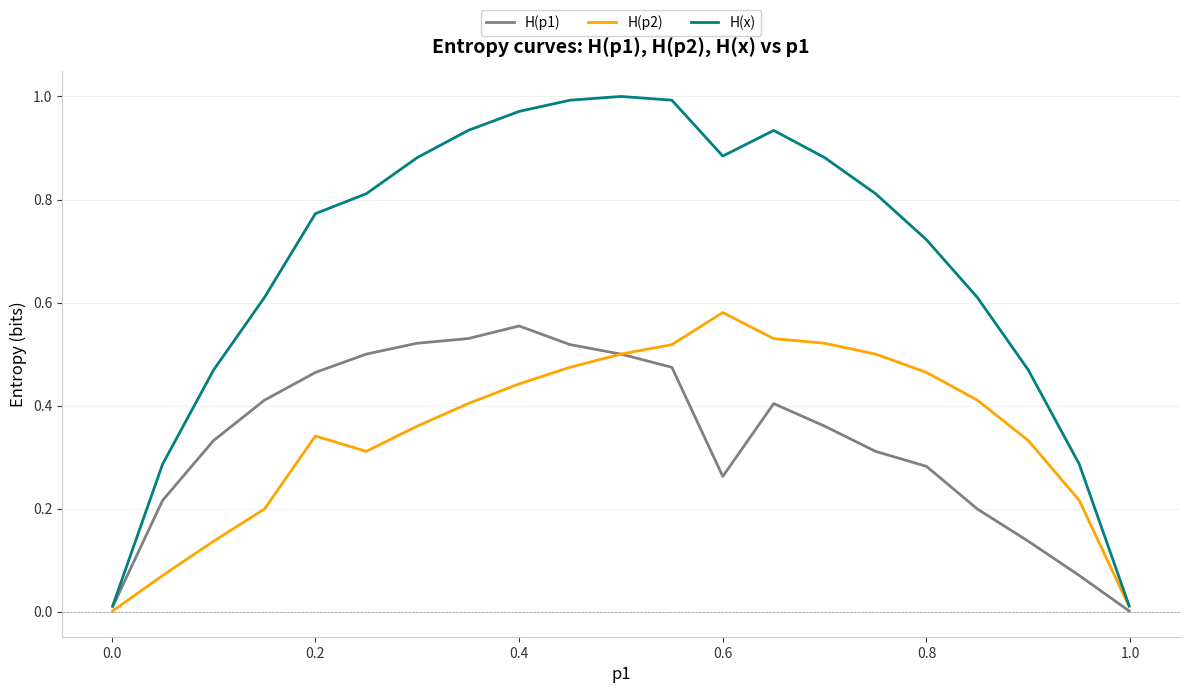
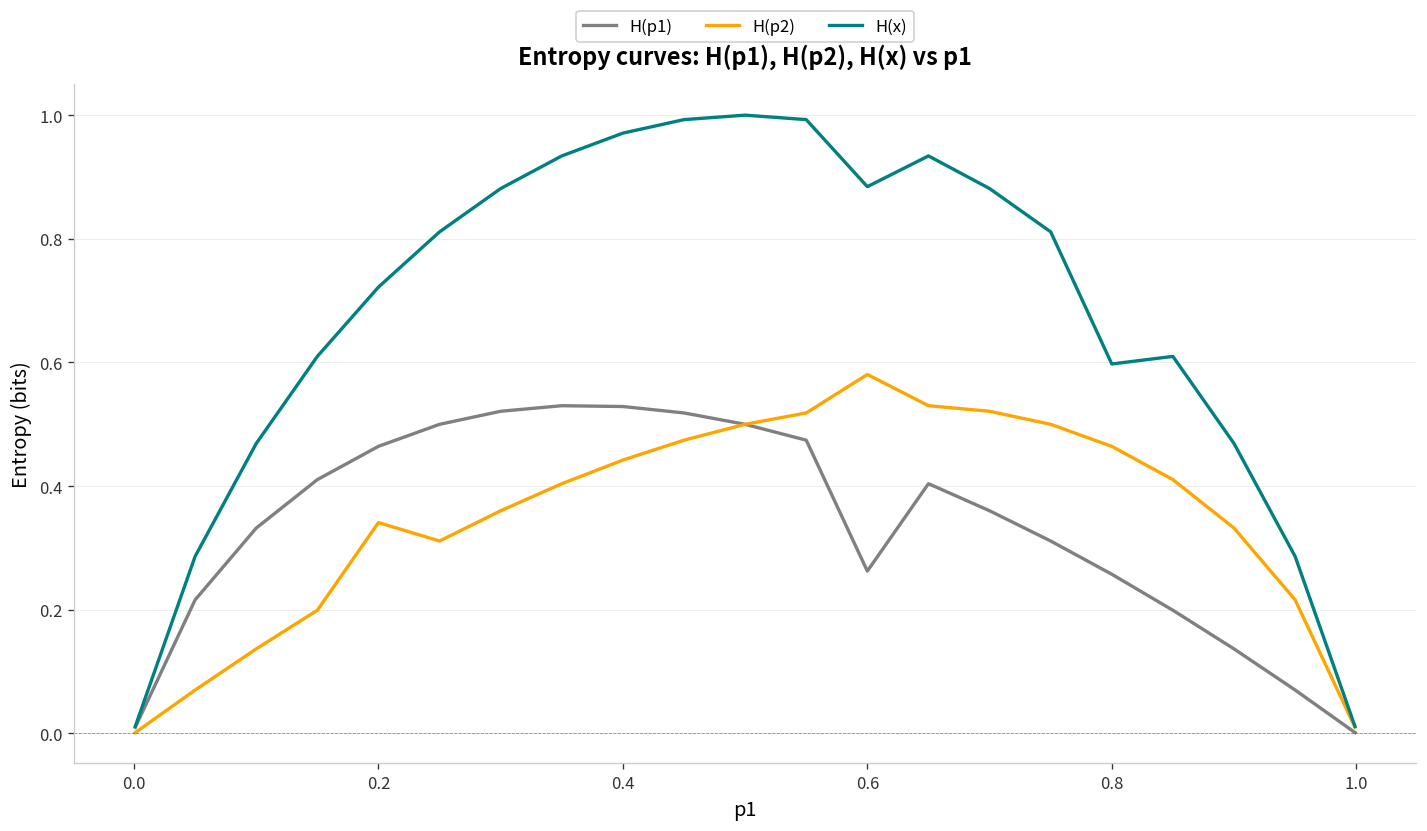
  {
    "H(p1)": {
      "0.2": 0.46,
-     "0.4": 0.55,
+     "0.4": 0.53,
      "0.6": 0.26,
-     "0.8": 0.28
+     "0.8": 0.26
    },
    "H(p2)": {
      "0.2": 0.34,
      "0.4": 0.44,
      "0.6": 0.58,
      "0.8": 0.46
    },
    "H(x)": {
-     "0.2": 0.77,
+     "0.2": 0.72,
      "0.4": 0.97,
      "0.6": 0.88,
-     "0.8": 0.72
+     "0.8": 0.60
    }
  }
